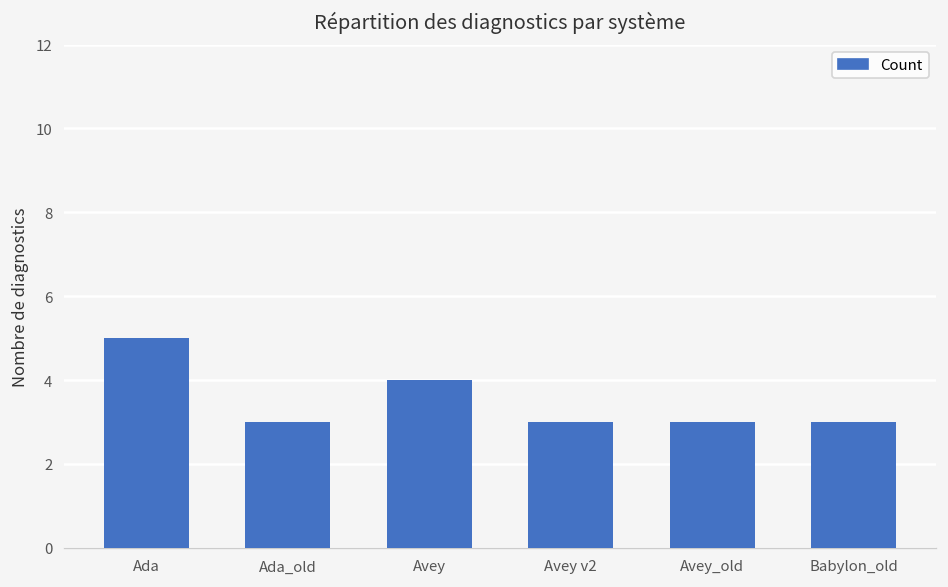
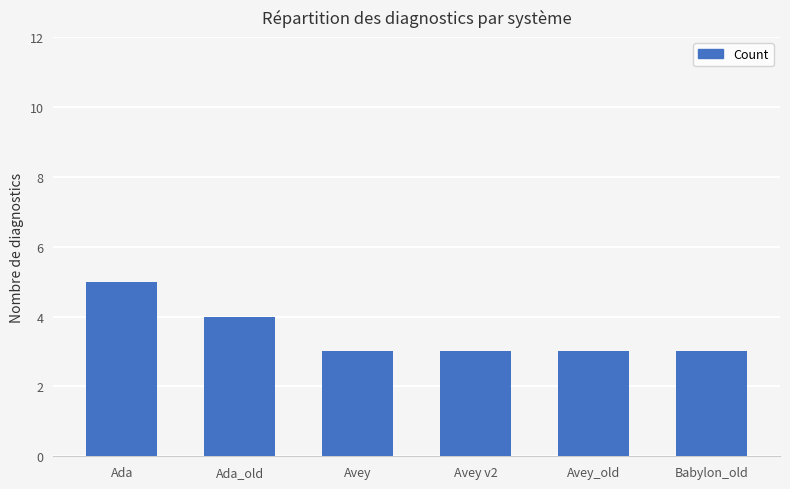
  {
    "Ada": 5,
-   "Ada_old": 3,
-   "Avey": 4,
+   "Ada_old": 4,
+   "Avey": 3,
    "Avey v2": 3,
    "Avey_old": 3,
    "Babylon_old": 3
  }
